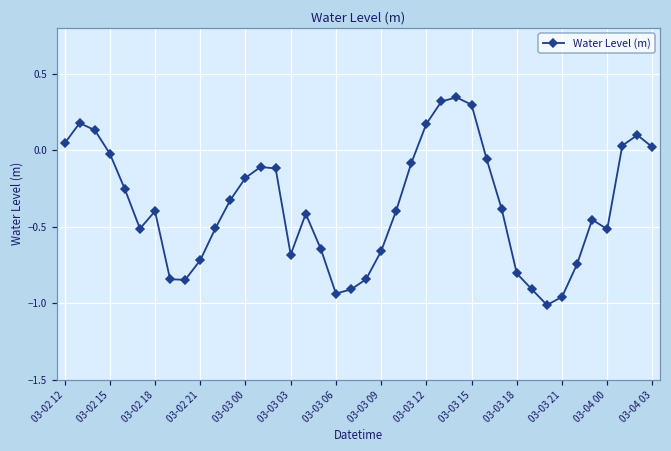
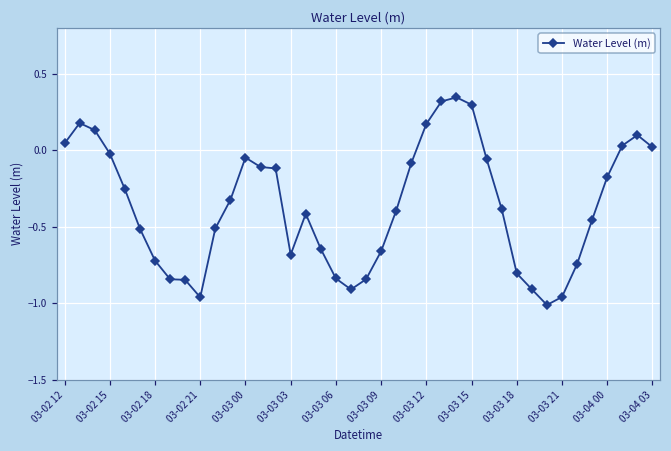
  {
    "03-02 12": 0.05,
    "03-02 15": -0.02,
-   "03-02 18": -0.40,
-   "03-02 21": -0.72,
-   "03-03 00": -0.18,
+   "03-02 18": -0.72,
+   "03-02 21": -0.96,
+   "03-03 00": -0.05,
    "03-03 03": -0.68,
-   "03-03 06": -0.94,
+   "03-03 06": -0.84,
    "03-03 09": -0.66,
    "03-03 12": 0.17,
    "03-03 15": 0.30,
    "03-03 18": -0.81,
    "03-03 21": -0.96,
-   "03-04 00": -0.52,
+   "03-04 00": -0.17,
    "03-04 03": 0.02
  }
